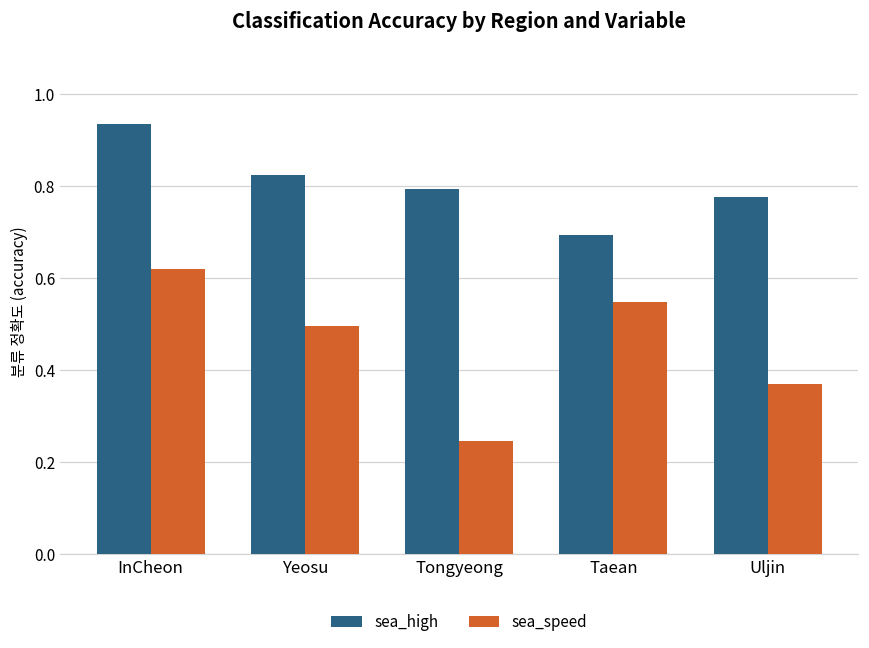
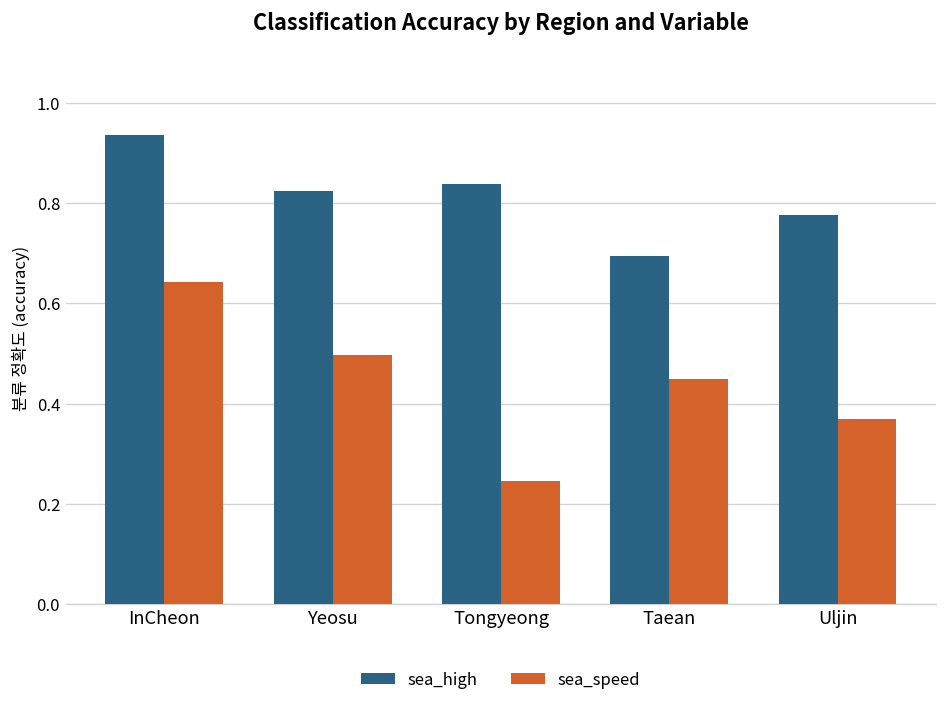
  {
    "sea_high": {
      "InCheon": 0.94,
      "Yeosu": 0.82,
-     "Tongyeong": 0.79,
+     "Tongyeong": 0.84,
      "Taean": 0.69,
      "Uljin": 0.78
    },
    "sea_speed": {
-     "InCheon": 0.62,
+     "InCheon": 0.64,
      "Yeosu": 0.50,
      "Tongyeong": 0.25,
-     "Taean": 0.55,
+     "Taean": 0.45,
      "Uljin": 0.37
    }
  }
